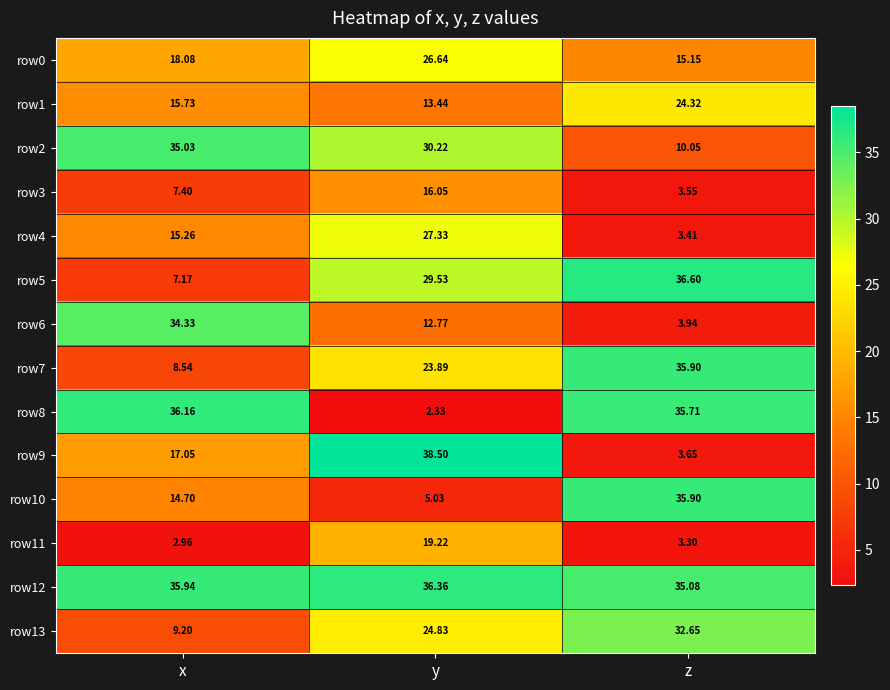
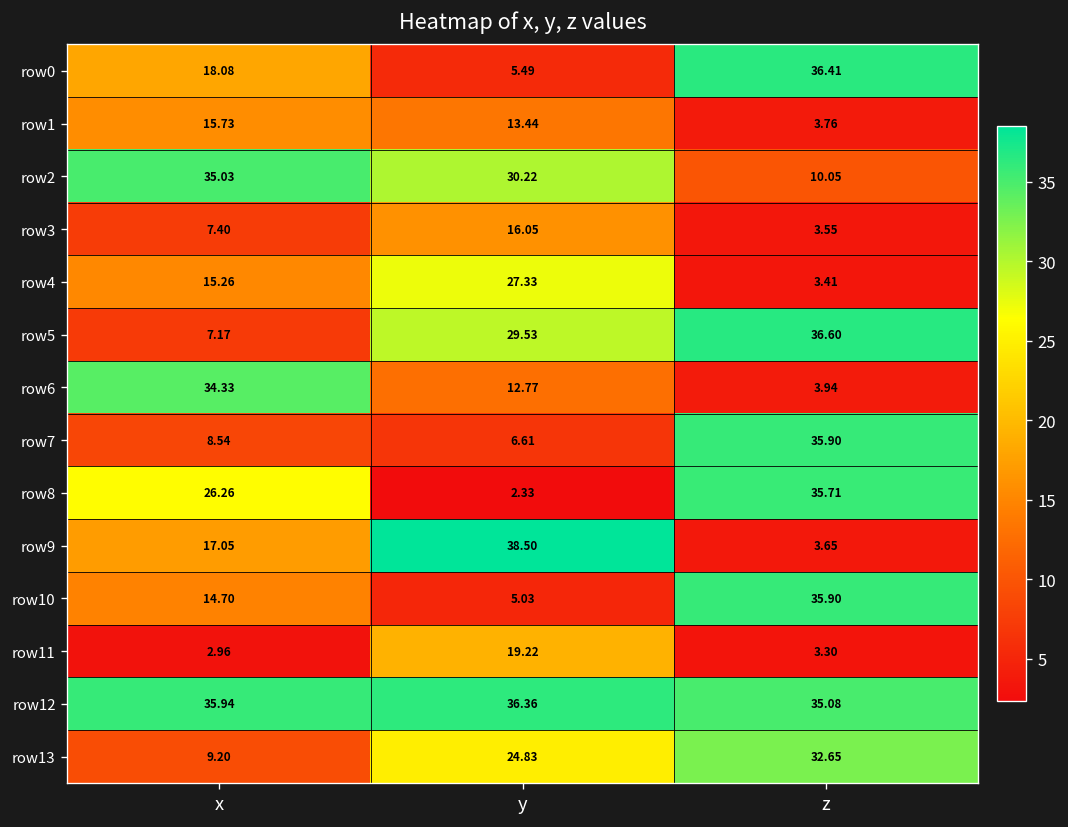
  {
    "row0": {
      "x": 18.08,
-     "y": 26.64,
-     "z": 15.15
+     "y": 5.49,
+     "z": 36.41
    },
    "row1": {
      "x": 15.73,
      "y": 13.44,
-     "z": 24.32
+     "z": 3.76
    },
    "row2": {
      "x": 35.03,
      "y": 30.22,
      "z": 10.05
    },
    "row3": {
      "x": 7.40,
      "y": 16.05,
      "z": 3.55
    },
    "row4": {
      "x": 15.26,
      "y": 27.33,
      "z": 3.41
    },
    "row5": {
      "x": 7.17,
      "y": 29.53,
      "z": 36.60
    },
    "row6": {
      "x": 34.33,
      "y": 12.77,
      "z": 3.94
    },
    "row7": {
      "x": 8.54,
-     "y": 23.89,
+     "y": 6.61,
      "z": 35.90
    },
    "row8": {
-     "x": 36.16,
+     "x": 26.26,
      "y": 2.33,
      "z": 35.71
    },
    "row9": {
      "x": 17.05,
      "y": 38.50,
      "z": 3.65
    },
    "row10": {
      "x": 14.70,
      "y": 5.03,
      "z": 35.90
    },
    "row11": {
      "x": 2.96,
      "y": 19.22,
      "z": 3.30
    },
    "row12": {
      "x": 35.94,
      "y": 36.36,
      "z": 35.08
    },
    "row13": {
      "x": 9.20,
      "y": 24.83,
      "z": 32.65
    }
  }
